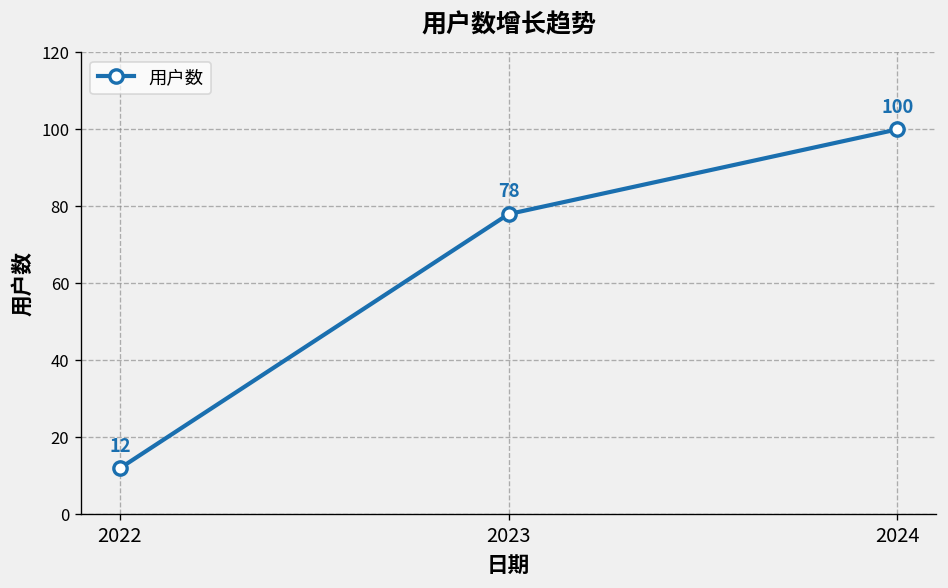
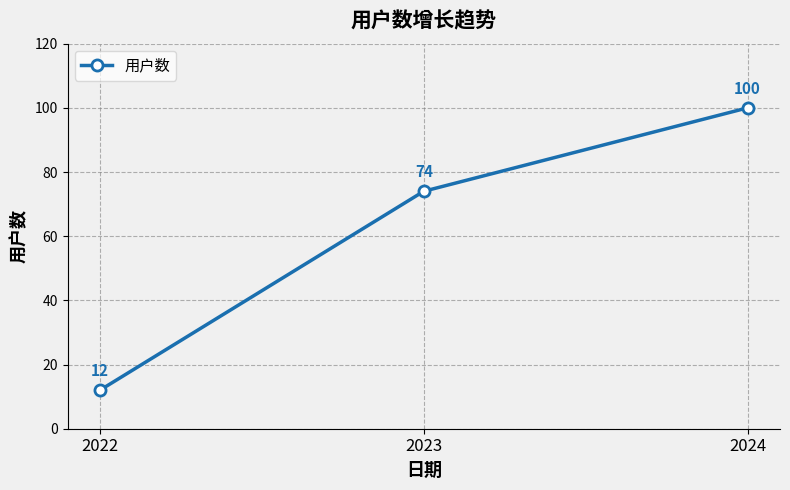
  {
    "2022": 12,
-   "2023": 78,
+   "2023": 74,
    "2024": 100
  }
